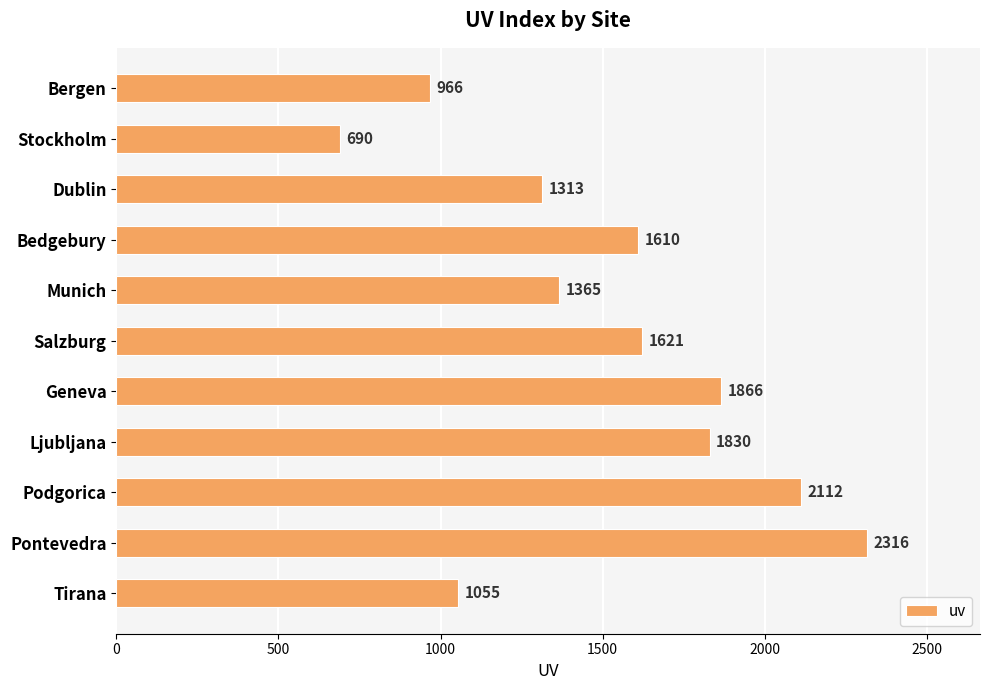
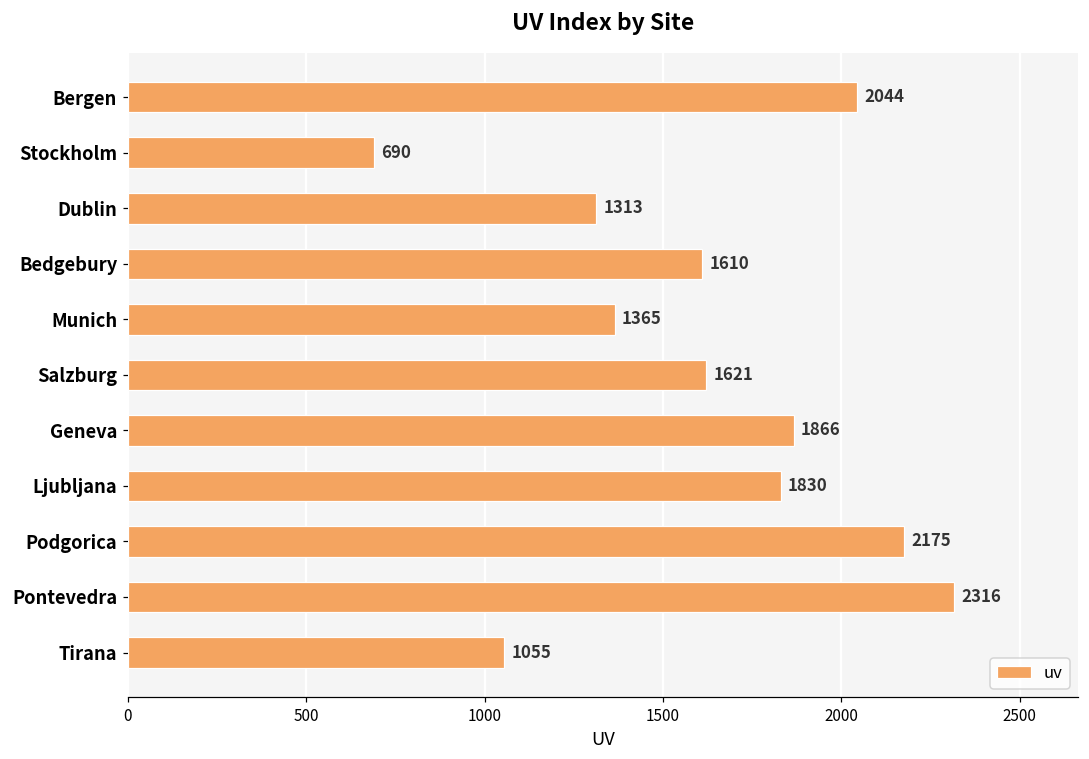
  {
-   "Bergen": 966,
+   "Bergen": 2044,
    "Stockholm": 690,
    "Dublin": 1313,
    "Bedgebury": 1610,
    "Munich": 1365,
    "Salzburg": 1621,
    "Geneva": 1866,
    "Ljubljana": 1830,
-   "Podgorica": 2112,
+   "Podgorica": 2175,
    "Pontevedra": 2316,
    "Tirana": 1055
  }
